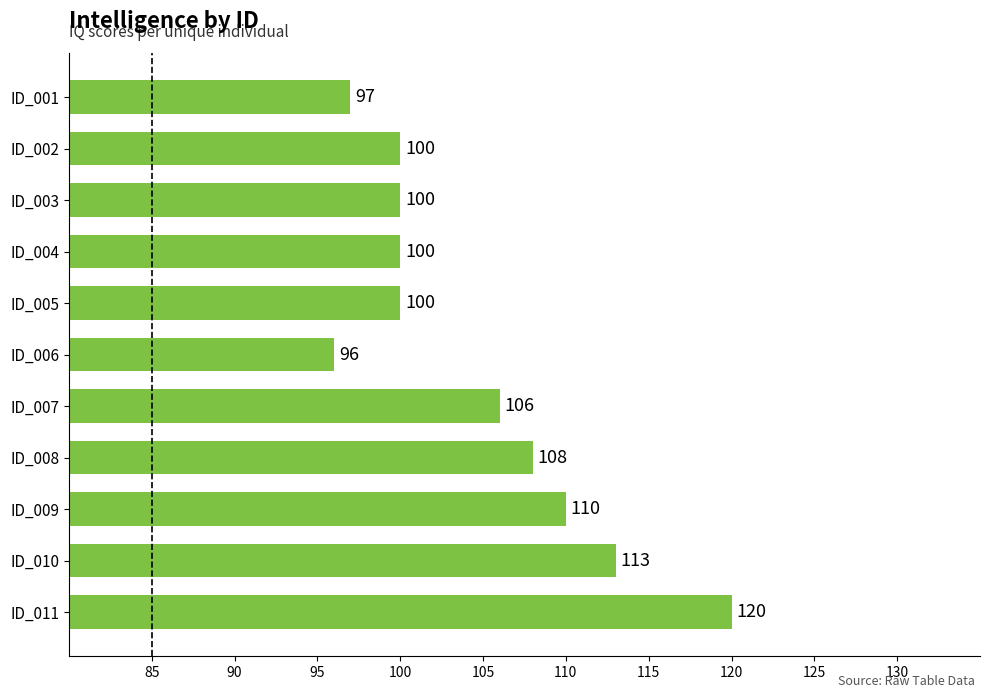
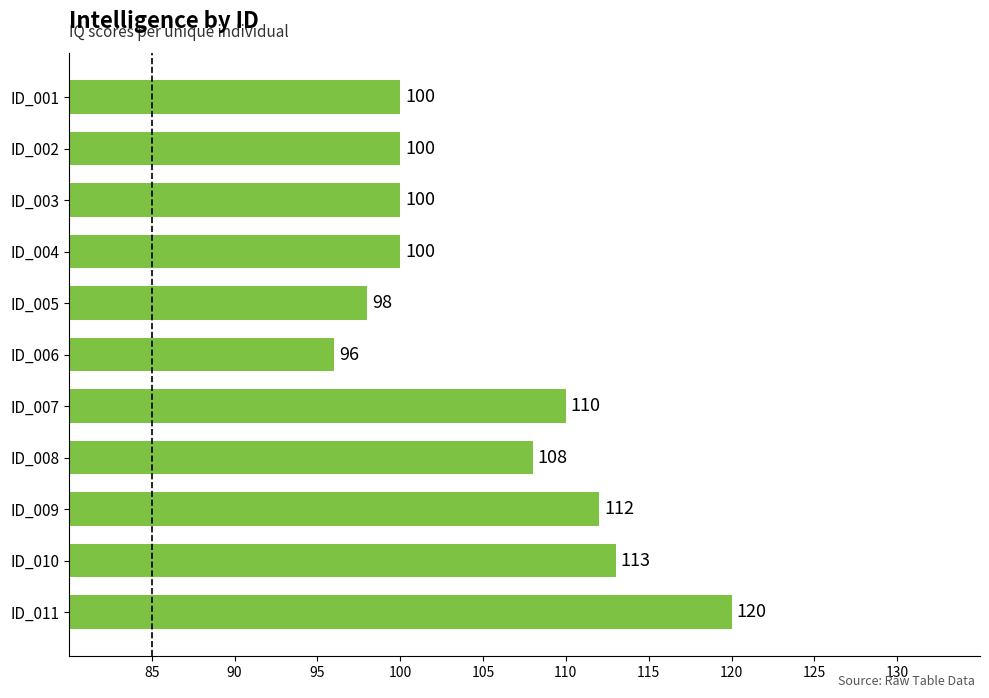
  {
-   "ID_001": 97,
+   "ID_001": 100,
    "ID_002": 100,
    "ID_003": 100,
    "ID_004": 100,
-   "ID_005": 100,
+   "ID_005": 98,
    "ID_006": 96,
-   "ID_007": 106,
+   "ID_007": 110,
    "ID_008": 108,
-   "ID_009": 110,
+   "ID_009": 112,
    "ID_010": 113,
    "ID_011": 120
  }
